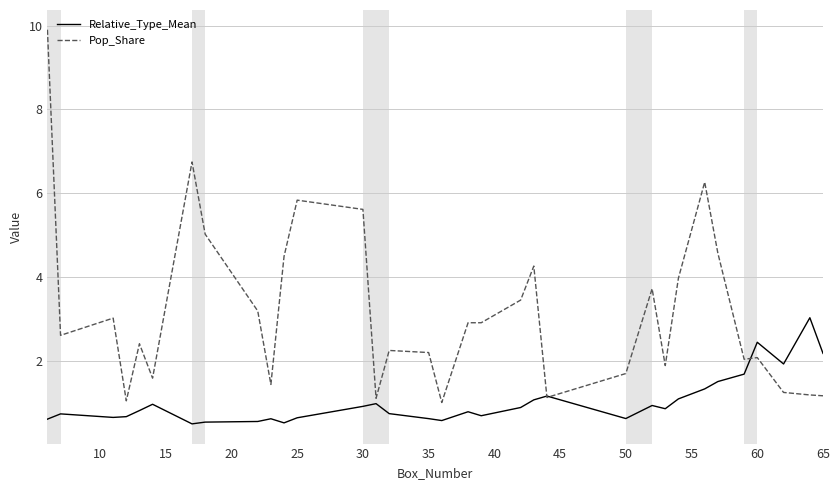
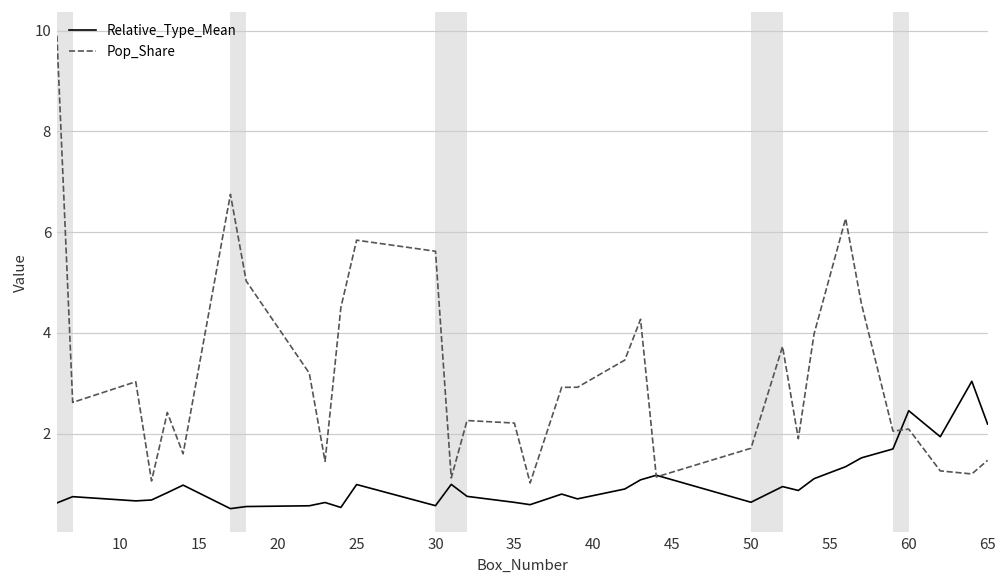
  {
    "Relative_Type_Mean": {
-     "25": 0.7,
-     "30": 0.9,
+     "25": 1.0,
+     "30": 0.6,
      "35": 0.6,
      "50": 0.6,
      "60": 2.5,
      "65": 2.2
    },
    "Pop_Share": {
      "25": 5.8,
      "30": 5.6,
      "35": 2.2,
      "50": 1.7,
      "60": 2.1,
-     "65": 1.2
+     "65": 1.5
    }
  }
